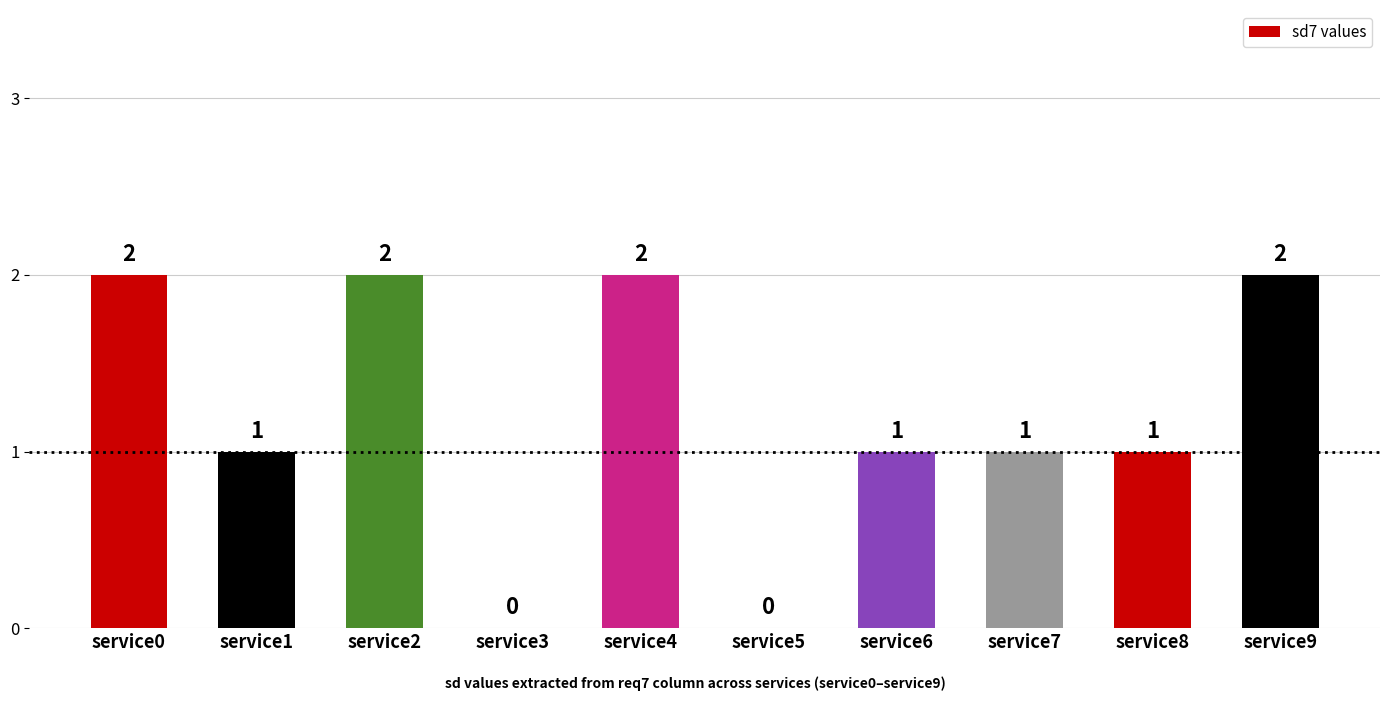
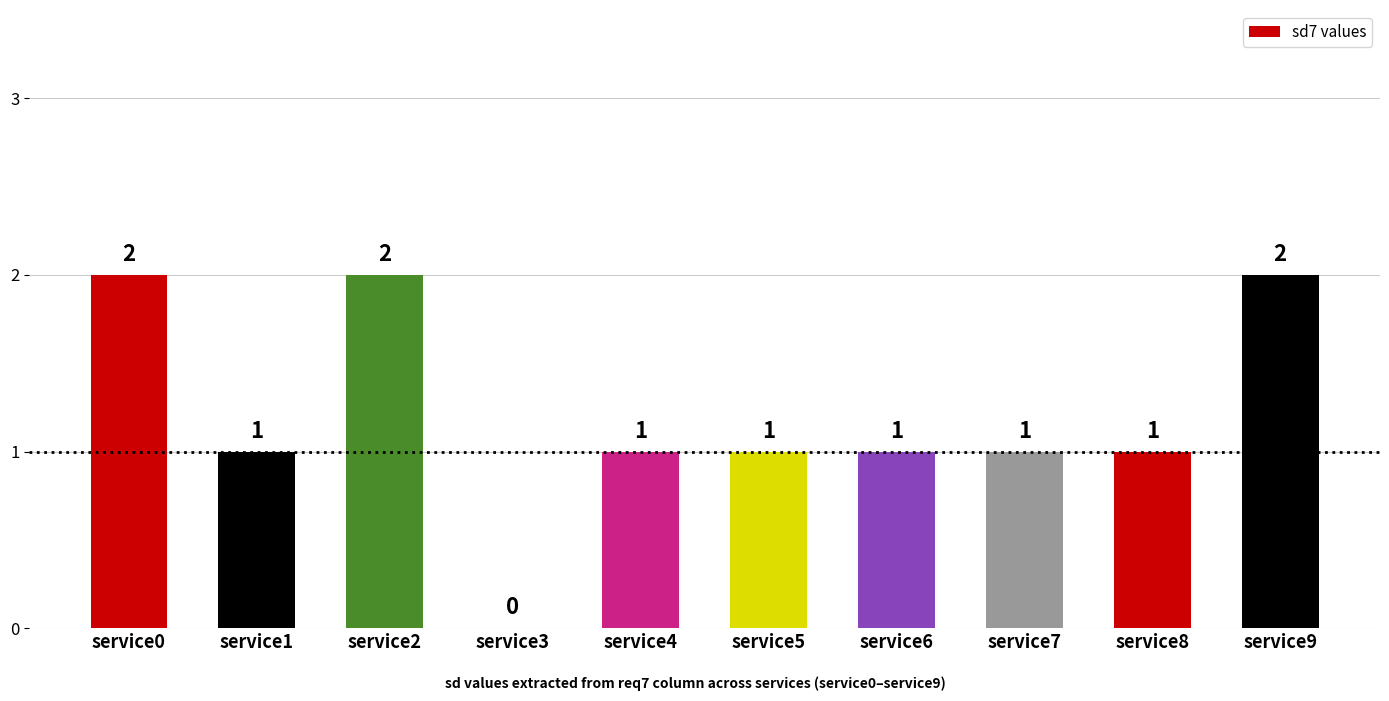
  {
    "service0": 2,
    "service1": 1,
    "service2": 2,
    "service3": 0,
-   "service4": 2,
-   "service5": 0,
+   "service4": 1,
+   "service5": 1,
    "service6": 1,
    "service7": 1,
    "service8": 1,
    "service9": 2
  }
